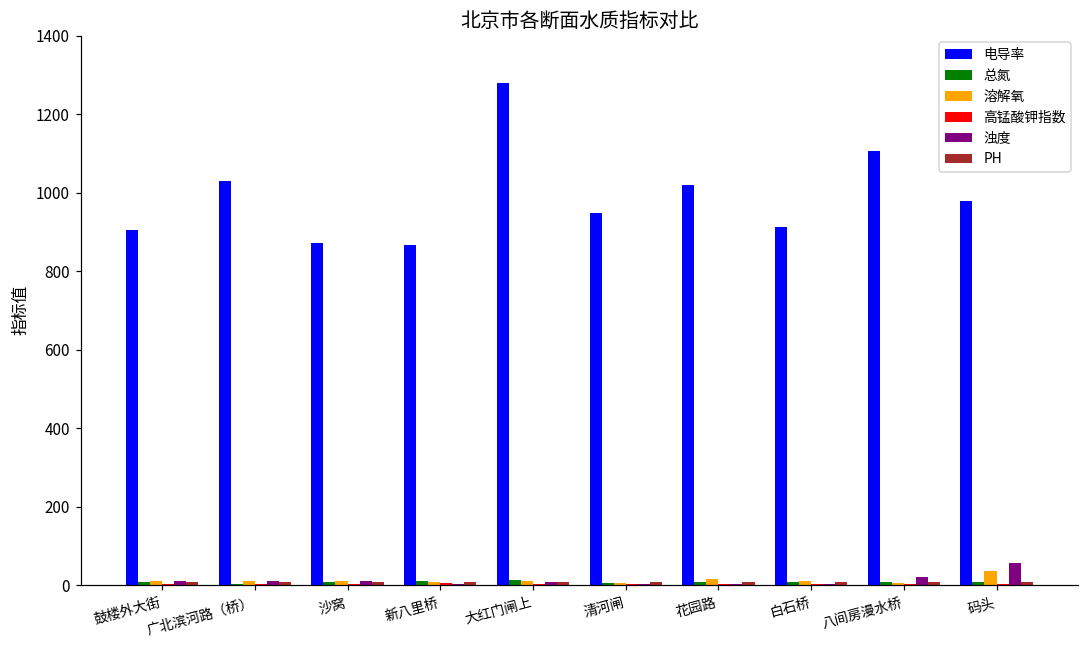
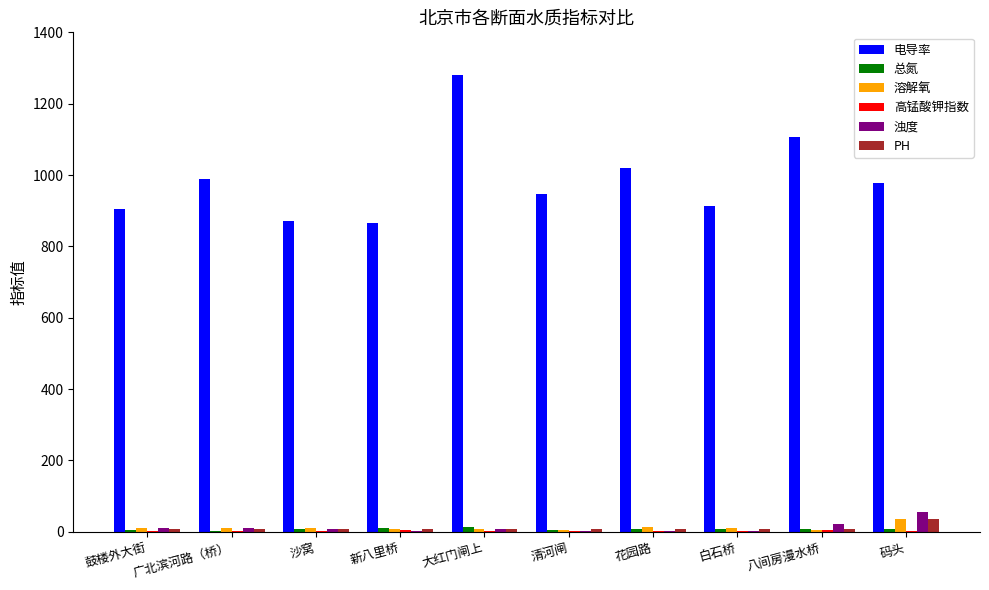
  {
    "电导率": {
      "鼓楼外大街": 900,
-     "广北滨河路（桥）": 1030,
+     "广北滨河路（桥）": 990,
      "沙窝": 870,
      "新八里桥": 870,
      "大红门闸上": 1280,
      "清河闸": 950,
      "花园路": 1020,
      "白石桥": 910,
      "八间房漫水桥": 1110,
      "码头": 980
    },
    "总氮": {
      "新八里桥": 10,
      "大红门闸上": 10,
      "花园路": 10,
      "八间房漫水桥": 10,
      "码头": 10
    },
    "溶解氧": {
      "鼓楼外大街": 10,
      "广北滨河路（桥）": 10,
      "沙窝": 10,
      "新八里桥": 10,
      "大红门闸上": 10,
      "花园路": 10,
      "白石桥": 10,
      "码头": 40
    },
    "浊度": {
      "鼓楼外大街": 10,
      "广北滨河路（桥）": 10,
      "沙窝": 10,
      "大红门闸上": 10,
      "八间房漫水桥": 20,
      "码头": 60
    },
    "PH": {
      "鼓楼外大街": 10,
      "广北滨河路（桥）": 10,
      "沙窝": 10,
      "新八里桥": 10,
      "大红门闸上": 10,
      "清河闸": 10,
      "花园路": 10,
      "白石桥": 10,
      "八间房漫水桥": 10,
-     "码头": 10
+     "码头": 30
    }
  }
